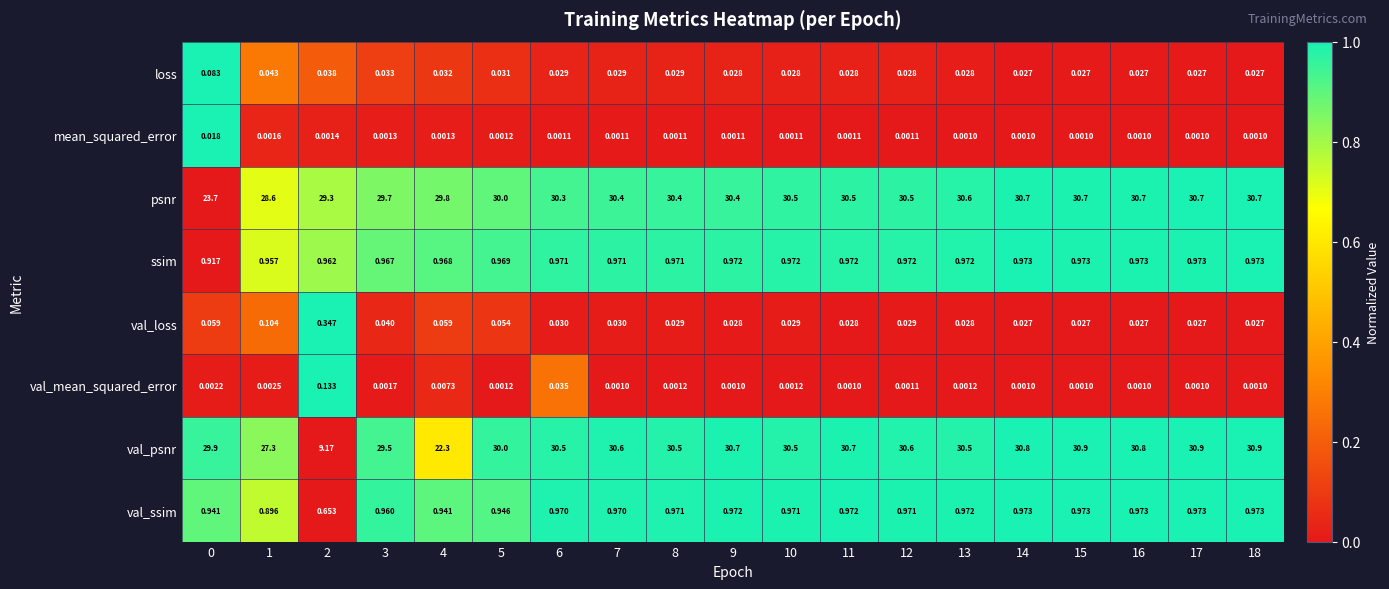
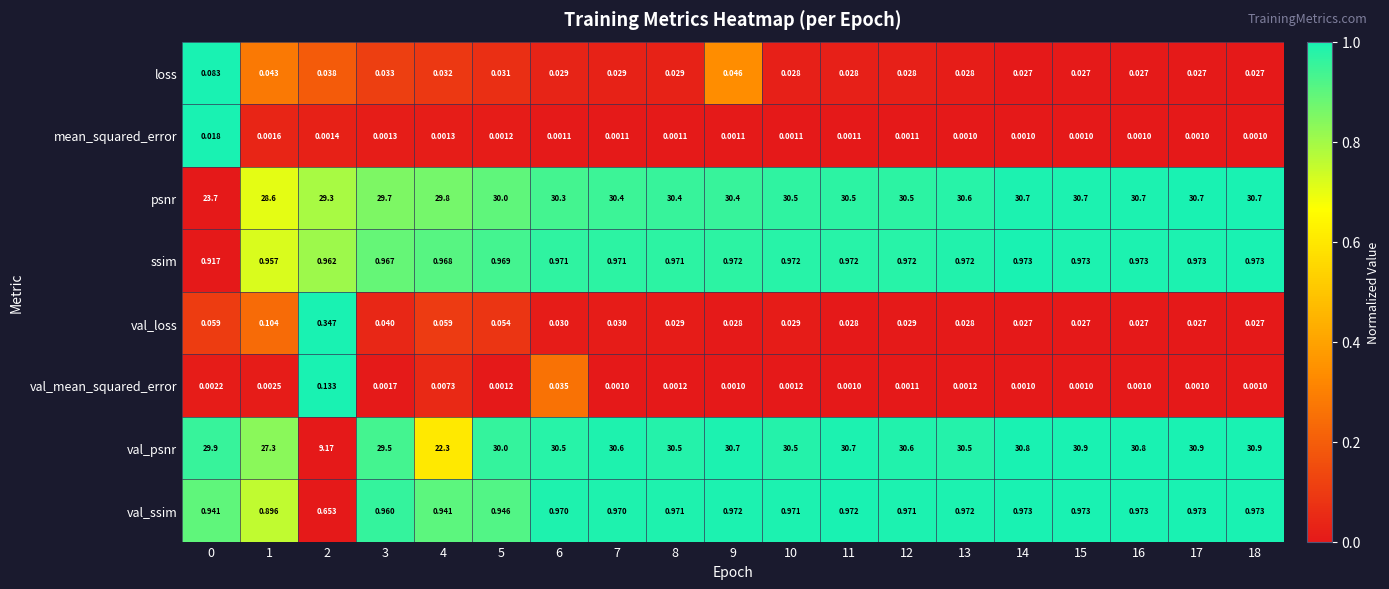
  {
    "loss": {
      "0": 0.083,
      "1": 0.043,
      "2": 0.038,
      "3": 0.033,
      "4": 0.032,
      "5": 0.031,
      "6": 0.029,
      "7": 0.029,
      "8": 0.029,
-     "9": 0.028,
+     "9": 0.046,
      "10": 0.028,
      "11": 0.028,
      "12": 0.028,
      "13": 0.028,
      "14": 0.027,
      "15": 0.027,
      "16": 0.027,
      "17": 0.027,
      "18": 0.027
    },
    "mean_squared_error": {
      "0": 0.018,
      "1": 0.0016,
      "2": 0.0014,
      "3": 0.0013,
      "4": 0.0013,
      "5": 0.0012,
      "6": 0.0011,
      "7": 0.0011,
      "8": 0.0011,
      "9": 0.0011,
      "10": 0.0011,
      "11": 0.0011,
      "12": 0.0011,
      "13": 0.0010,
      "14": 0.0010,
      "15": 0.0010,
      "16": 0.0010,
      "17": 0.0010,
      "18": 0.0010
    },
    "psnr": {
      "0": 23.7,
      "1": 28.6,
      "2": 29.3,
      "3": 29.7,
      "4": 29.8,
      "5": 30.0,
      "6": 30.3,
      "7": 30.4,
      "8": 30.4,
      "9": 30.4,
      "10": 30.5,
      "11": 30.5,
      "12": 30.5,
      "13": 30.6,
      "14": 30.7,
      "15": 30.7,
      "16": 30.7,
      "17": 30.7,
      "18": 30.7
    },
    "ssim": {
      "0": 0.917,
      "1": 0.957,
      "2": 0.962,
      "3": 0.967,
      "4": 0.968,
      "5": 0.969,
      "6": 0.971,
      "7": 0.971,
      "8": 0.971,
      "9": 0.972,
      "10": 0.972,
      "11": 0.972,
      "12": 0.972,
      "13": 0.972,
      "14": 0.973,
      "15": 0.973,
      "16": 0.973,
      "17": 0.973,
      "18": 0.973
    },
    "val_loss": {
      "0": 0.059,
      "1": 0.104,
      "2": 0.347,
      "3": 0.040,
      "4": 0.059,
      "5": 0.054,
      "6": 0.030,
      "7": 0.030,
      "8": 0.029,
      "9": 0.028,
      "10": 0.029,
      "11": 0.028,
      "12": 0.029,
      "13": 0.028,
      "14": 0.027,
      "15": 0.027,
      "16": 0.027,
      "17": 0.027,
      "18": 0.027
    },
    "val_mean_squared_error": {
      "0": 0.0022,
      "1": 0.0025,
      "2": 0.133,
      "3": 0.0017,
      "4": 0.0073,
      "5": 0.0012,
      "6": 0.035,
      "7": 0.0010,
      "8": 0.0012,
      "9": 0.0010,
      "10": 0.0012,
      "11": 0.0010,
      "12": 0.0011,
      "13": 0.0012,
      "14": 0.0010,
      "15": 0.0010,
      "16": 0.0010,
      "17": 0.0010,
      "18": 0.0010
    },
    "val_psnr": {
      "0": 29.9,
      "1": 27.3,
      "2": 9.17,
      "3": 29.5,
      "4": 22.3,
      "5": 30.0,
      "6": 30.5,
      "7": 30.6,
      "8": 30.5,
      "9": 30.7,
      "10": 30.5,
      "11": 30.7,
      "12": 30.6,
      "13": 30.5,
      "14": 30.8,
      "15": 30.9,
      "16": 30.8,
      "17": 30.9,
      "18": 30.9
    },
    "val_ssim": {
      "0": 0.941,
      "1": 0.896,
      "2": 0.653,
      "3": 0.960,
      "4": 0.941,
      "5": 0.946,
      "6": 0.970,
      "7": 0.970,
      "8": 0.971,
      "9": 0.972,
      "10": 0.971,
      "11": 0.972,
      "12": 0.971,
      "13": 0.972,
      "14": 0.973,
      "15": 0.973,
      "16": 0.973,
      "17": 0.973,
      "18": 0.973
    }
  }
